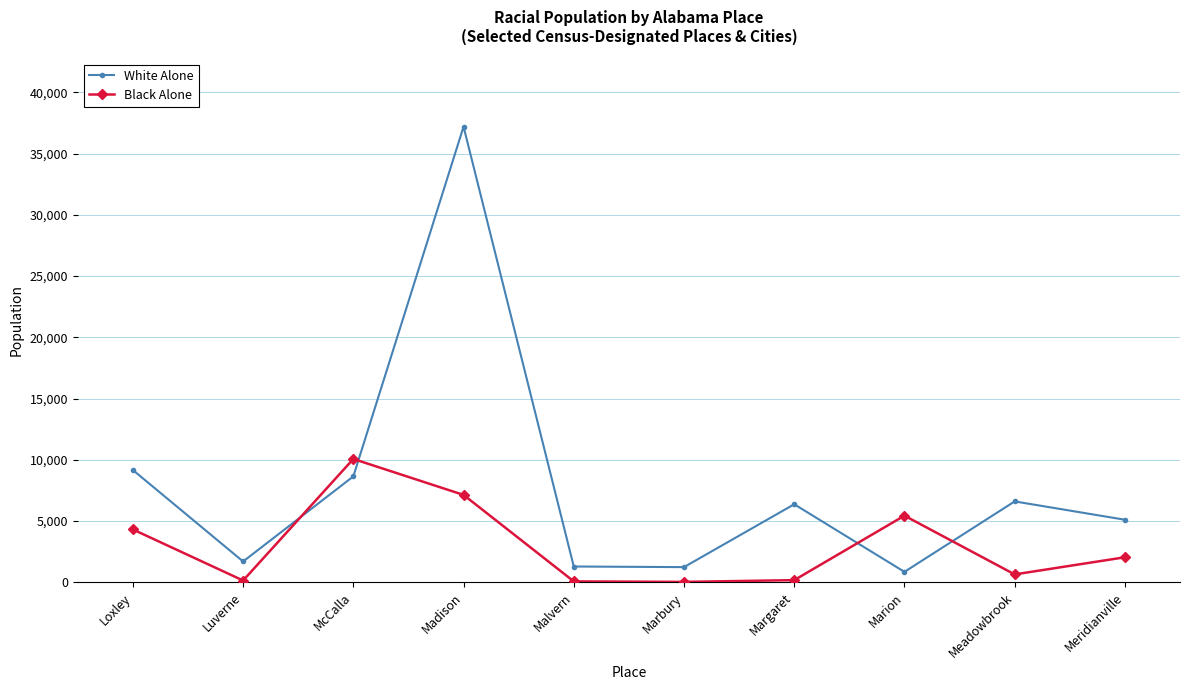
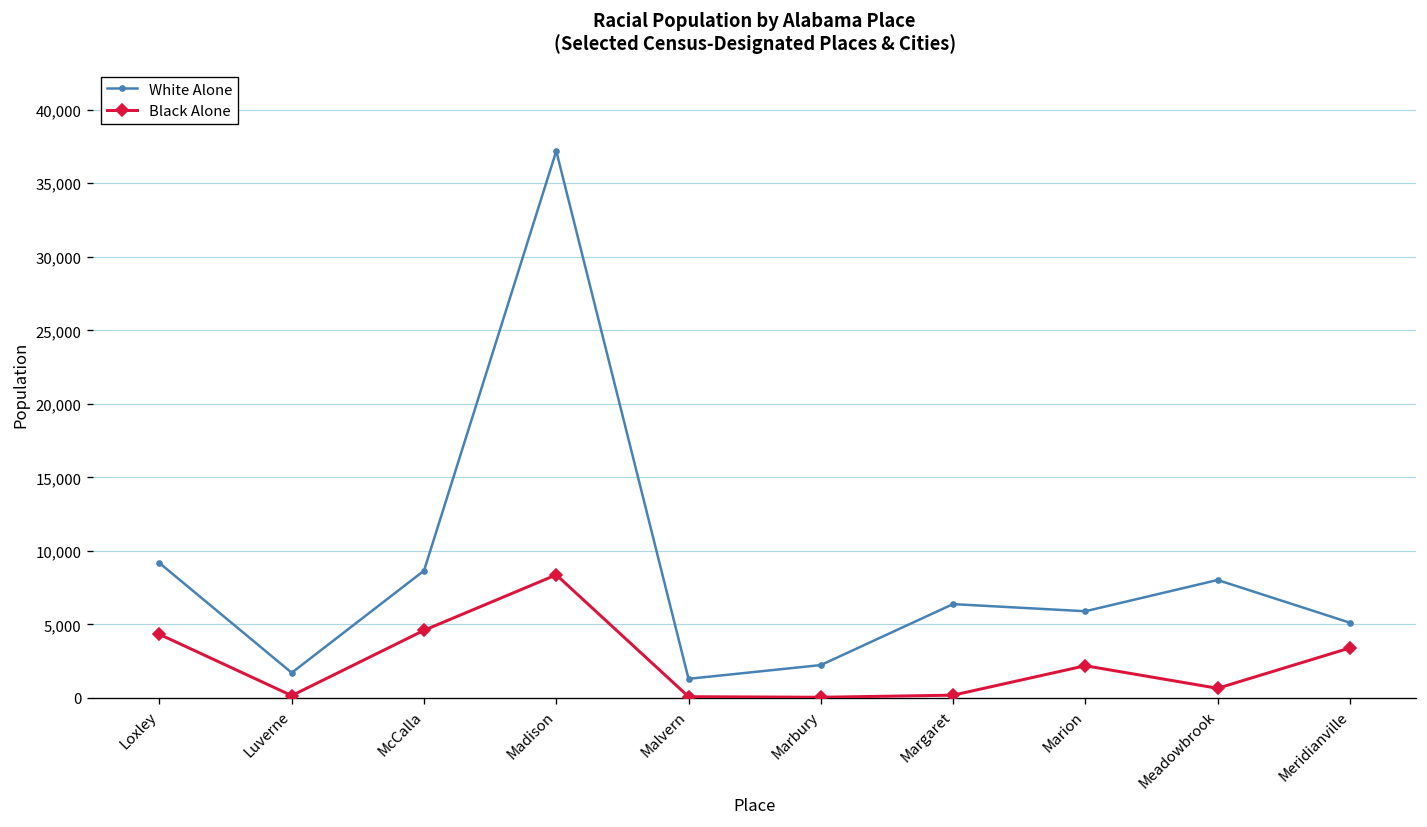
  {
    "White Alone": {
      "Loxley": "9,200",
      "Luverne": "1,700",
      "McCalla": "8,700",
      "Madison": "37,200",
      "Malvern": "1,300",
-     "Marbury": "1,200",
+     "Marbury": "2,200",
      "Margaret": "6,400",
-     "Marion": "900",
-     "Meadowbrook": "6,600",
+     "Marion": "5,900",
+     "Meadowbrook": "8,000",
      "Meridianville": "5,100"
    },
    "Black Alone": {
      "Loxley": "4,300",
      "Luverne": "200",
-     "McCalla": "10,100",
-     "Madison": "7,100",
+     "McCalla": "4,600",
+     "Madison": "8,400",
      "Malvern": "100",
      "Marbury": "0",
      "Margaret": "200",
-     "Marion": "5,400",
+     "Marion": "2,200",
      "Meadowbrook": "700",
-     "Meridianville": "2,100"
+     "Meridianville": "3,400"
    }
  }
